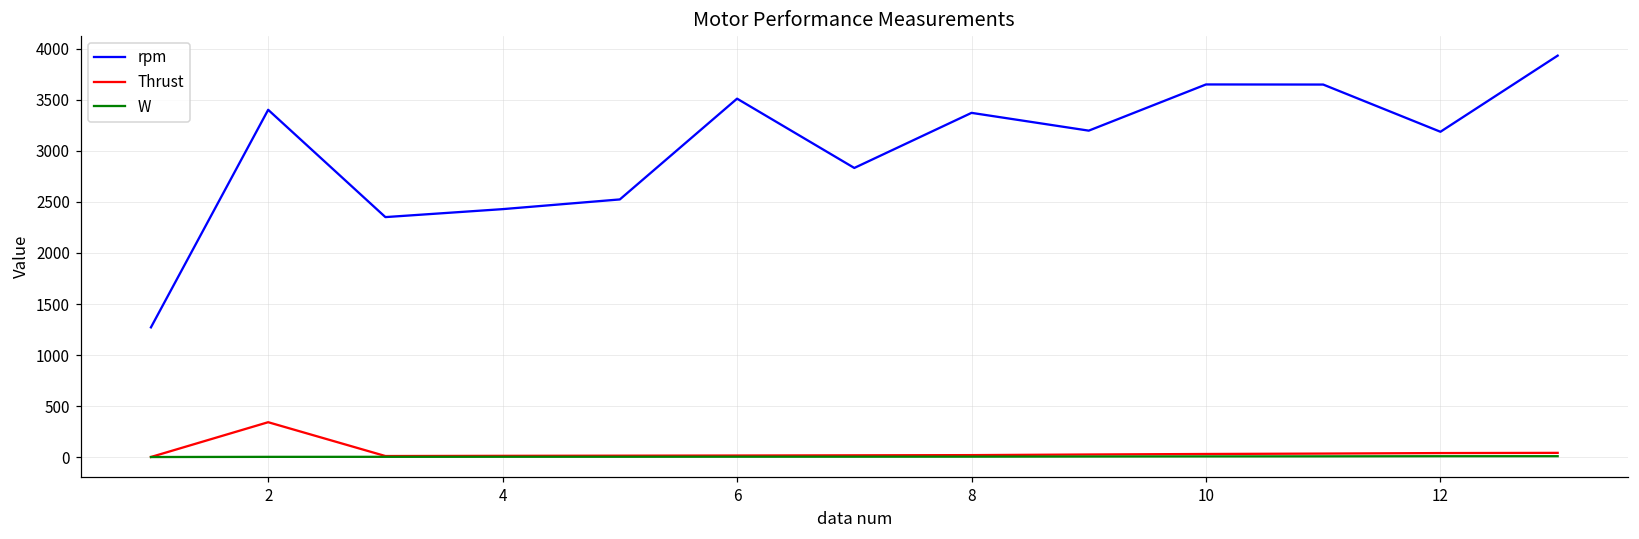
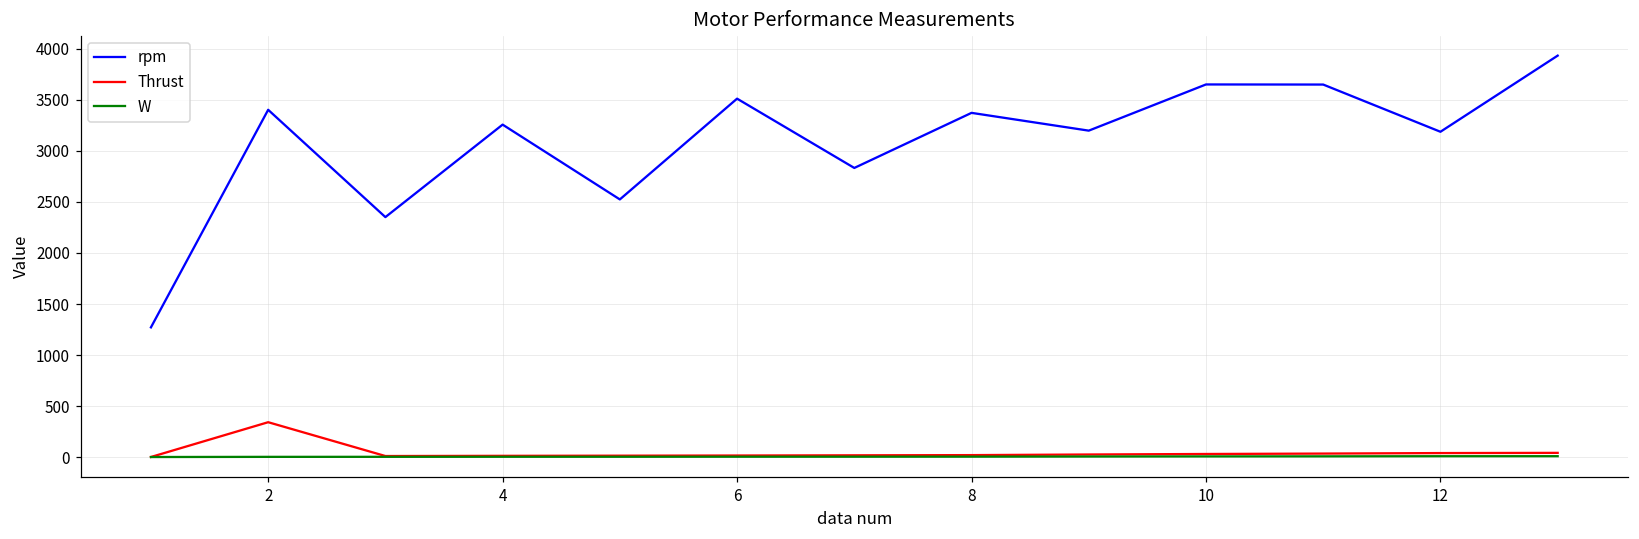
  {
    "rpm": {
      "2": 3400,
-     "4": 2400,
+     "4": 3300,
      "6": 3500,
      "8": 3400,
      "10": 3600,
      "12": 3200
    },
    "Thrust": {
      "2": 300,
      "12": 0
    },
    "W": {
      "2": 0,
      "12": 0
    }
  }
